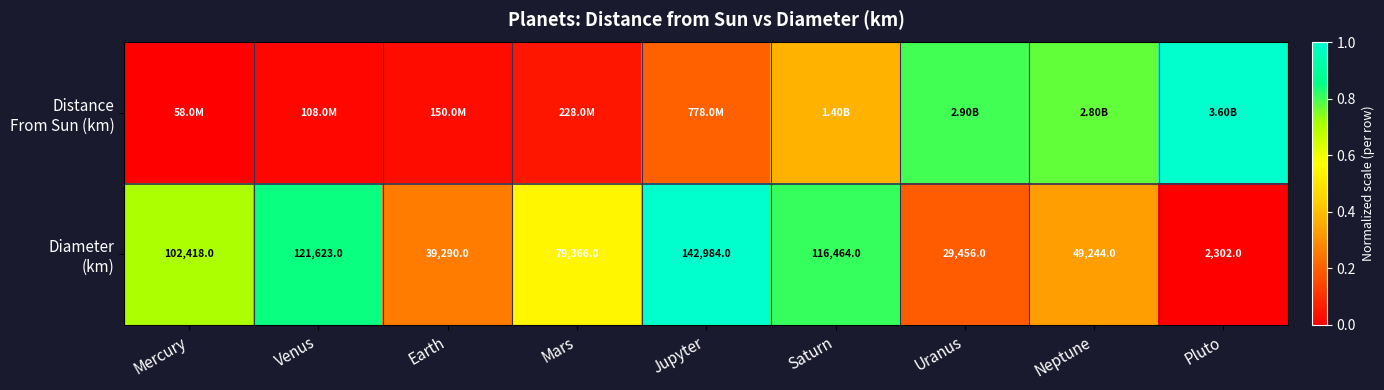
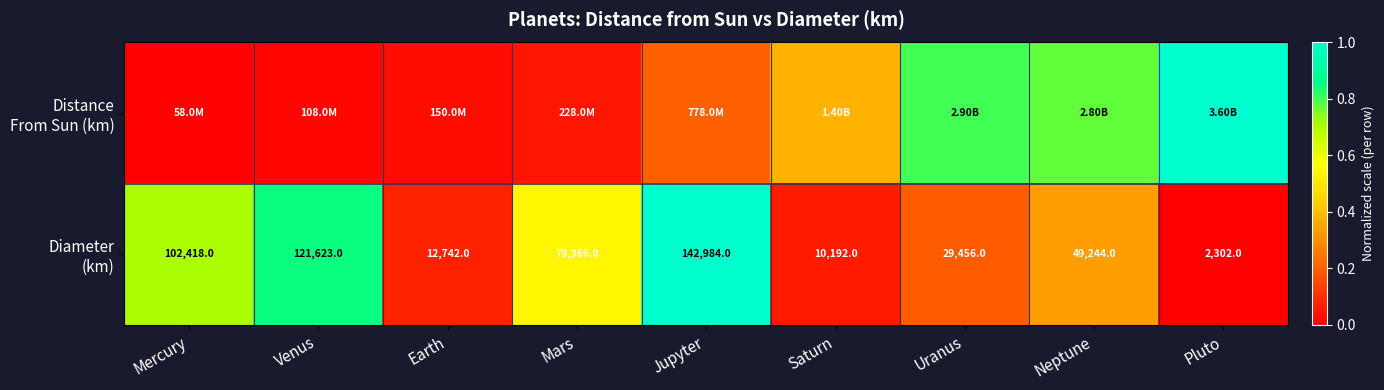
  {
    "Distance From Sun (km)": {
      "Mercury": "58.0M",
      "Venus": "108.0M",
      "Earth": "150.0M",
      "Mars": "228.0M",
      "Jupyter": "778.0M",
      "Saturn": "1.40B",
      "Uranus": "2.90B",
      "Neptune": "2.80B",
      "Pluto": "3.60B"
    },
    "Diameter (km)": {
      "Mercury": "102,418.0",
      "Venus": "121,623.0",
-     "Earth": "39,290.0",
+     "Earth": "12,742.0",
      "Mars": "79,366.0",
      "Jupyter": "142,984.0",
-     "Saturn": "116,464.0",
+     "Saturn": "10,192.0",
      "Uranus": "29,456.0",
      "Neptune": "49,244.0",
      "Pluto": "2,302.0"
    }
  }
